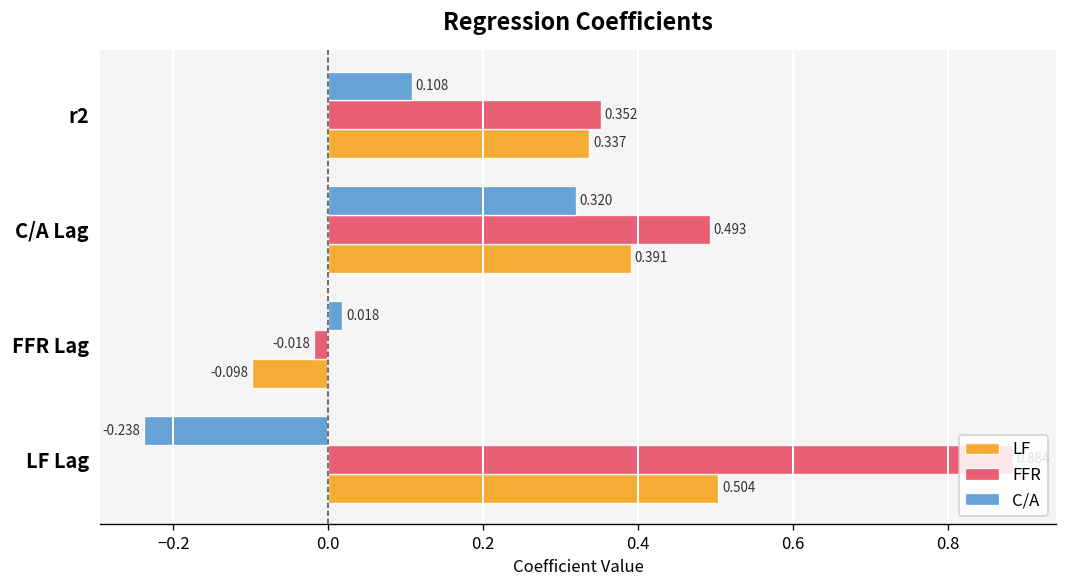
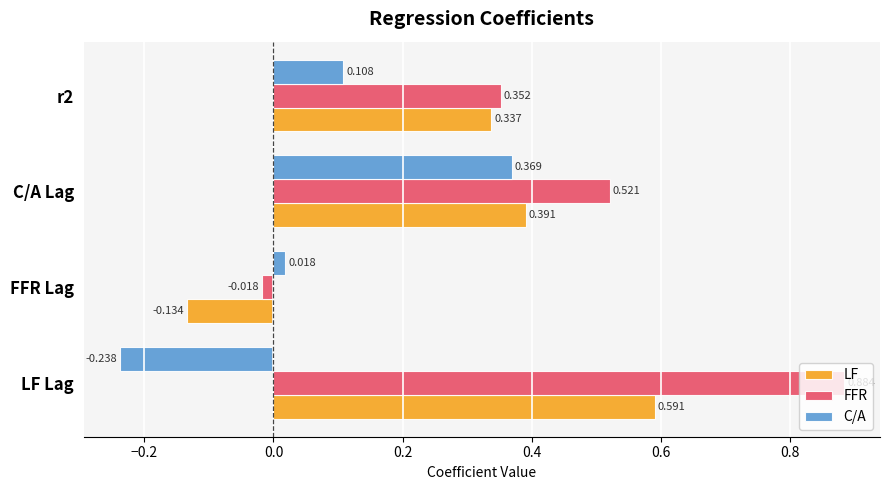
  {
    "LF": {
      "r2": 0.337,
      "C/A Lag": 0.391,
-     "FFR Lag": -0.098,
-     "LF Lag": 0.504
+     "FFR Lag": -0.134,
+     "LF Lag": 0.591
    },
    "FFR": {
      "r2": 0.352,
-     "C/A Lag": 0.493,
+     "C/A Lag": 0.521,
      "FFR Lag": -0.018
    },
    "C/A": {
      "r2": 0.108,
-     "C/A Lag": 0.320,
+     "C/A Lag": 0.369,
      "FFR Lag": 0.018,
      "LF Lag": -0.238
    }
  }
